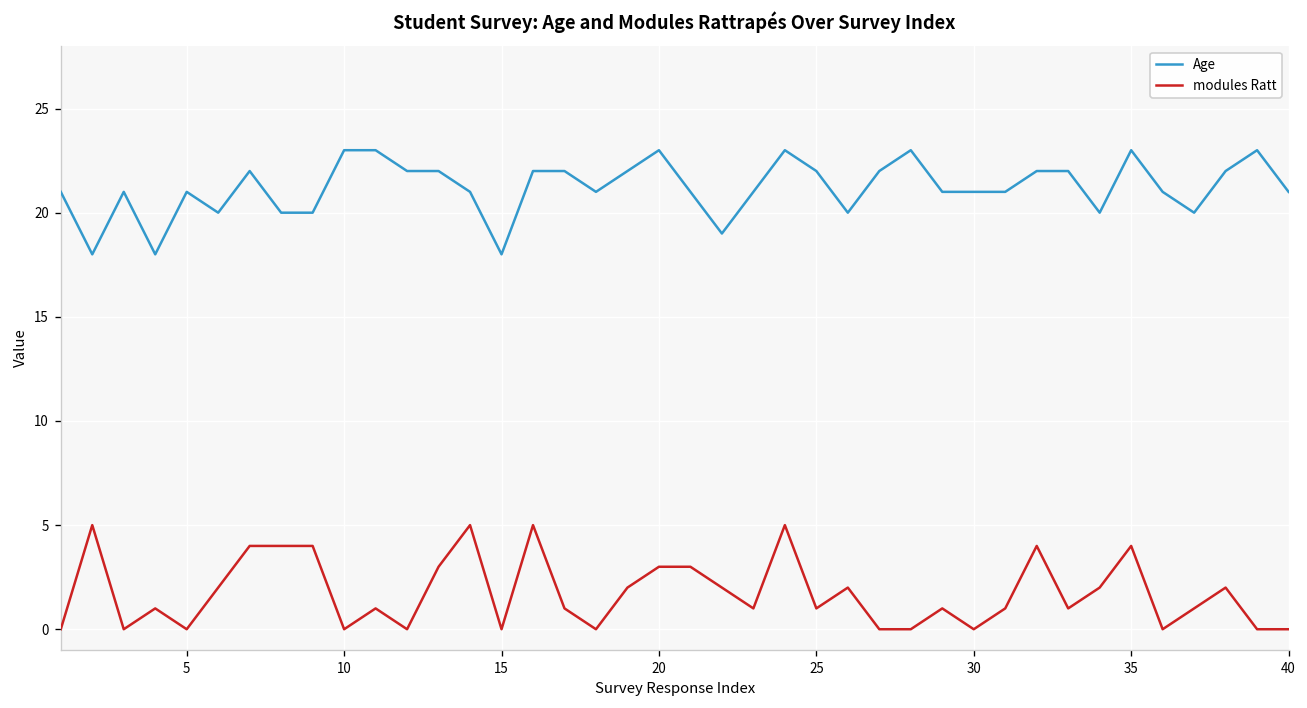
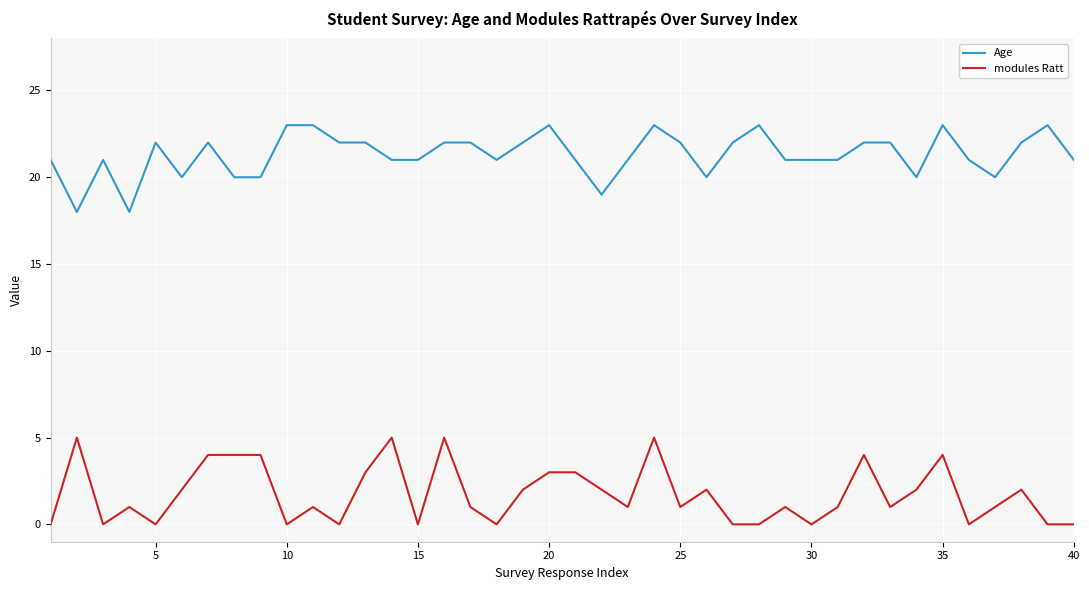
  {
    "Age": {
-     "5": 21,
+     "5": 22,
      "10": 23,
-     "15": 18,
+     "15": 21,
      "20": 23,
      "25": 22,
      "30": 21,
      "35": 23,
      "40": 21
    },
    "modules Ratt": {
      "5": 0,
      "10": 0,
      "15": 0,
      "20": 3,
      "25": 1,
      "30": 0,
      "35": 4,
      "40": 0
    }
  }
